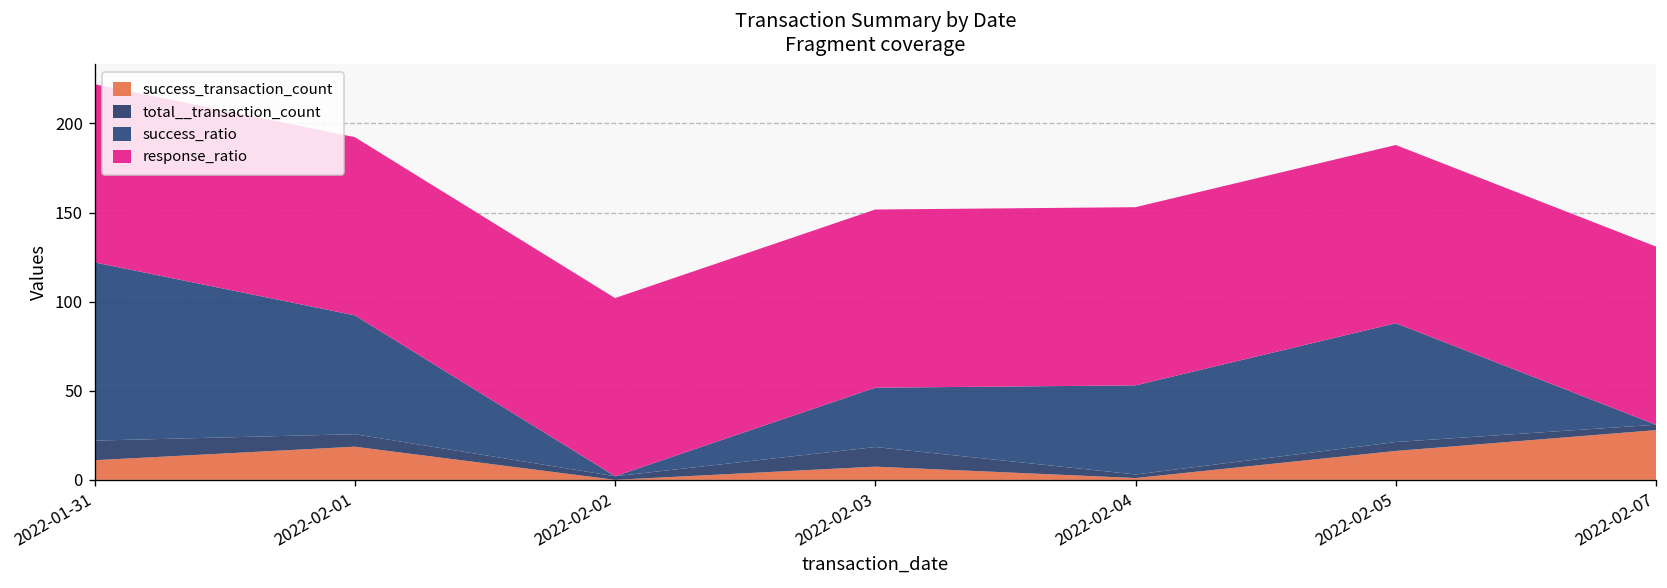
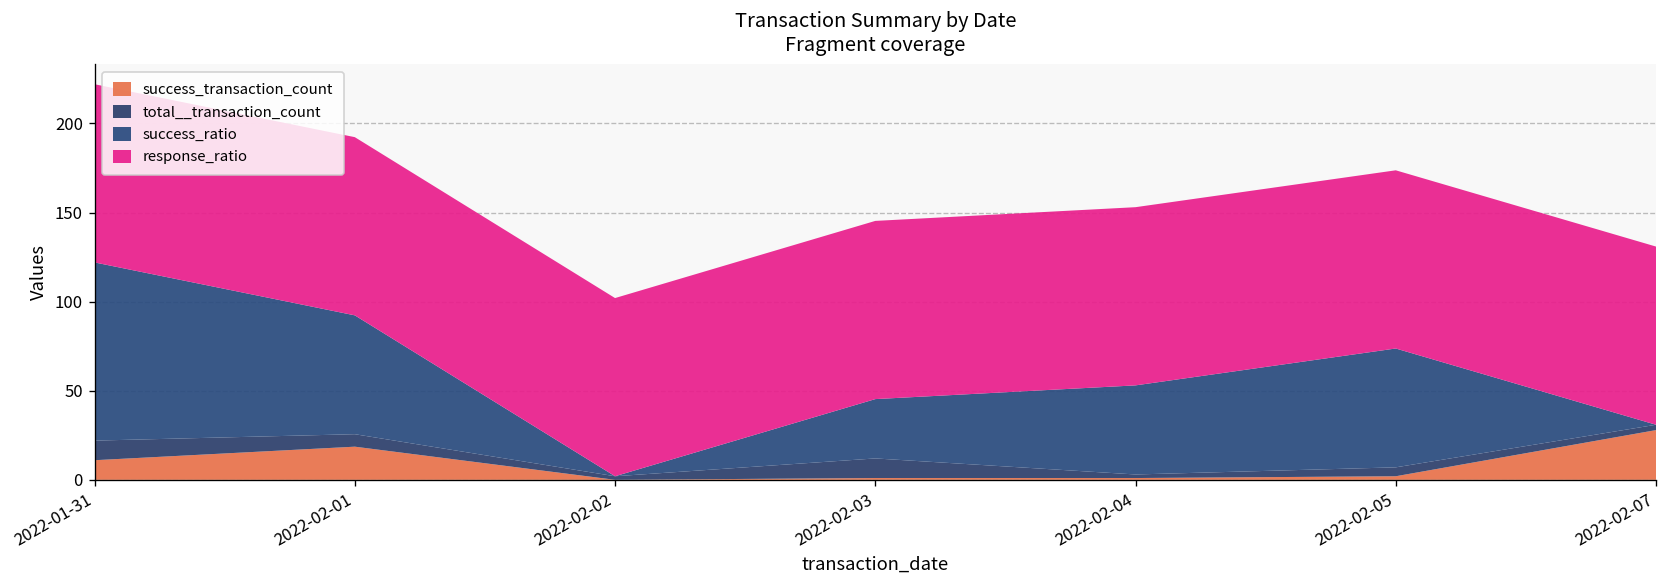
  {
    "success_transaction_count": {
      "2022-01-31": 11,
      "2022-02-01": 19,
      "2022-02-02": 0,
-     "2022-02-03": 7,
-     "2022-02-05": 16,
+     "2022-02-03": 1,
+     "2022-02-05": 2,
      "2022-02-07": 28
    },
    "response_ratio": {
      "2022-01-31": 100,
      "2022-02-01": 100,
      "2022-02-02": 100,
      "2022-02-03": 100,
      "2022-02-04": 100,
      "2022-02-05": 100,
      "2022-02-07": 100
    }
  }
